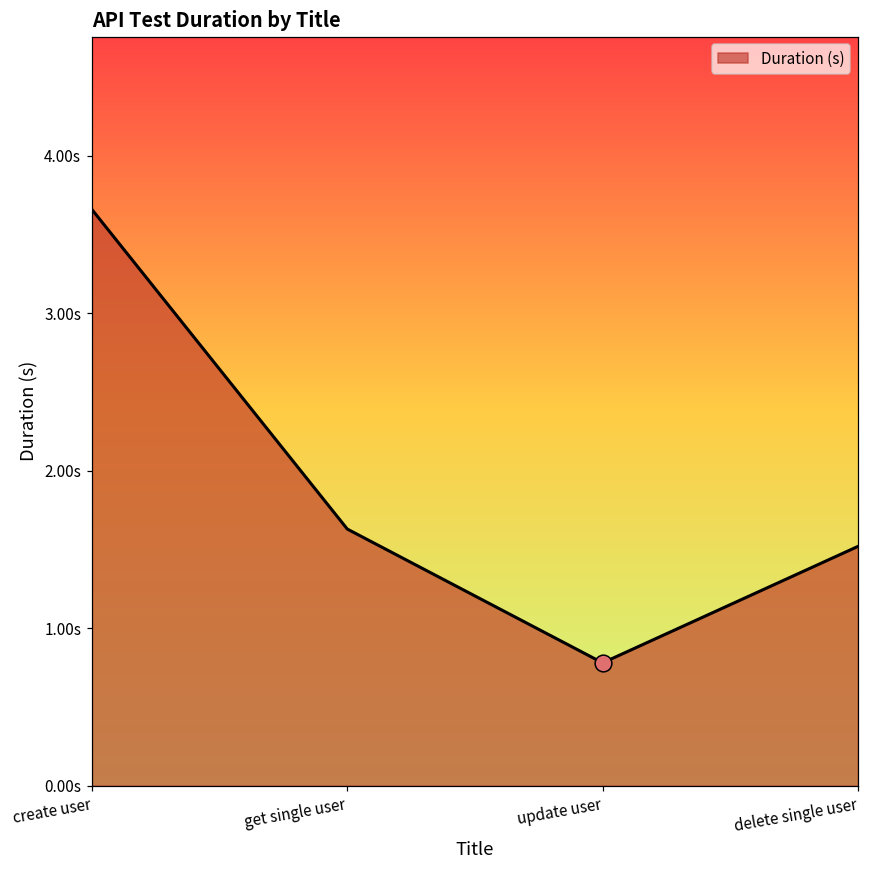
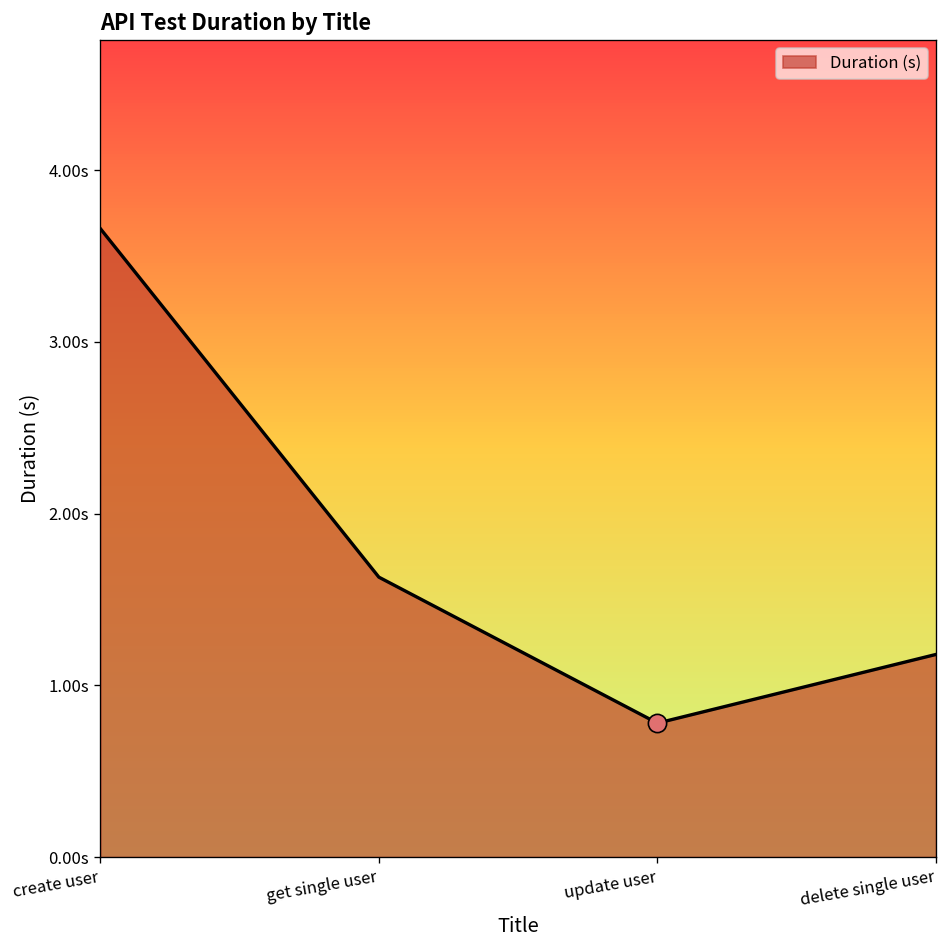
  {
    "Duration (s)": {
      "create user": "3.66s",
      "get single user": "1.63s",
-     "delete single user": "1.52s"
+     "delete single user": "1.18s"
    }
  }
